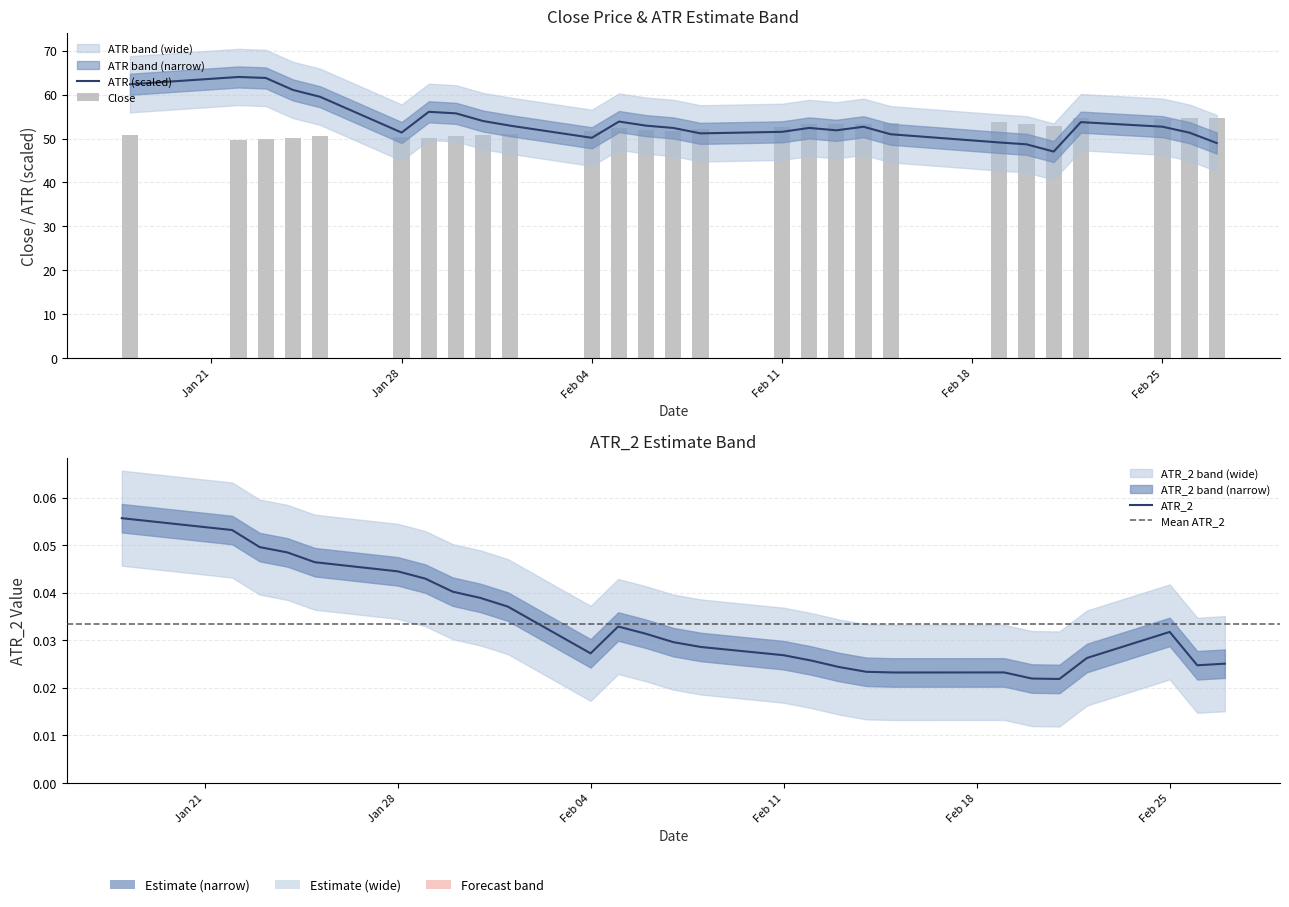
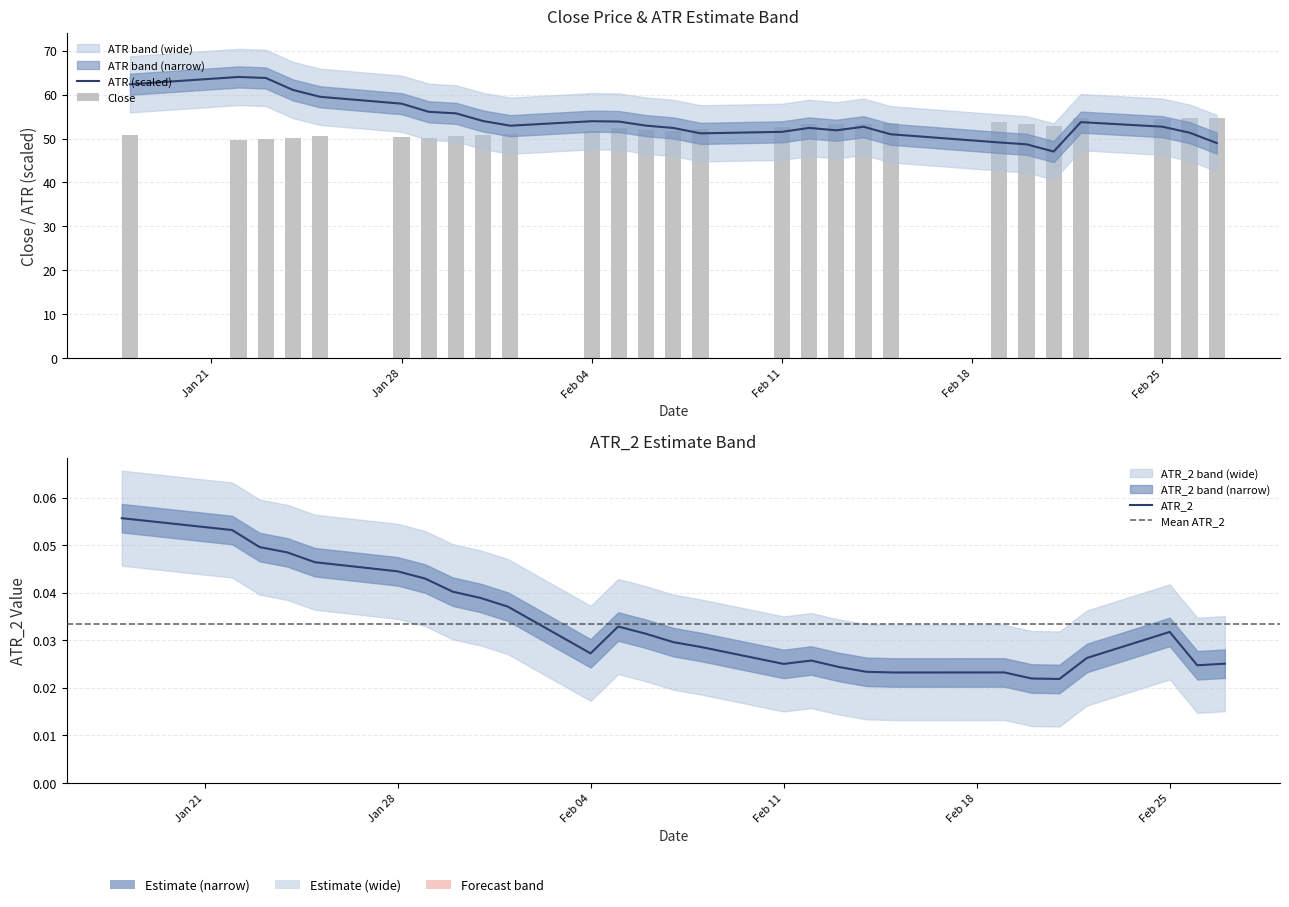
  {
    "Close Price & ATR Estimate Band": {
      "ATR (scaled)": {
-       "Jan 28": 51,
-       "Feb 04": 50,
+       "Jan 28": 58,
+       "Feb 04": 54,
        "Feb 11": 52,
        "Feb 25": 53
      }
    },
    "ATR_2 Estimate Band": {
      "ATR_2": {
        "Jan 28": 0.044,
        "Feb 04": 0.027,
-       "Feb 11": 0.027,
+       "Feb 11": 0.025,
        "Feb 25": 0.032
      }
    }
  }
